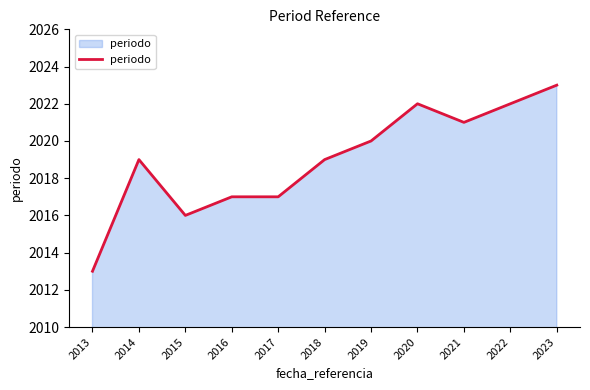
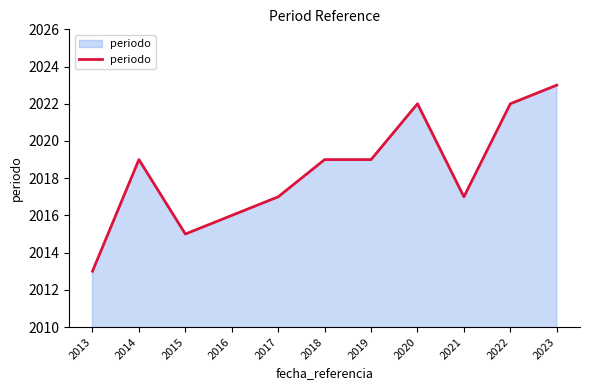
  {
    "2013": 2013,
    "2014": 2019,
-   "2015": 2016,
-   "2016": 2017,
+   "2015": 2015,
+   "2016": 2016,
    "2017": 2017,
    "2018": 2019,
-   "2019": 2020,
+   "2019": 2019,
    "2020": 2022,
-   "2021": 2021,
+   "2021": 2017,
    "2022": 2022,
    "2023": 2023
  }
